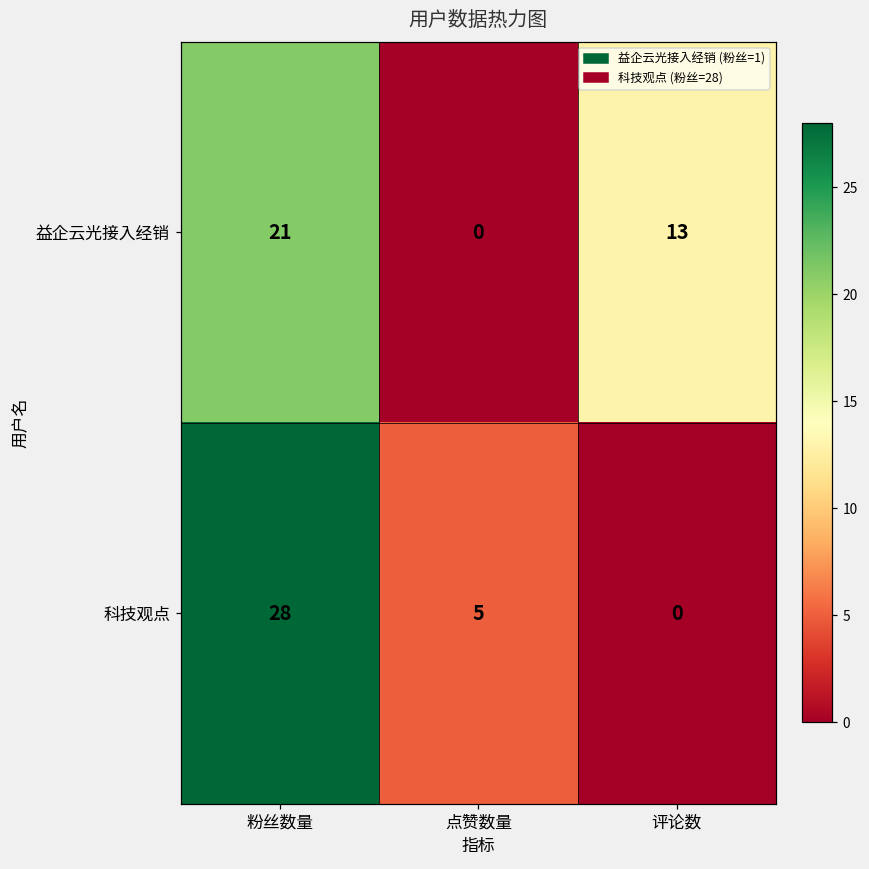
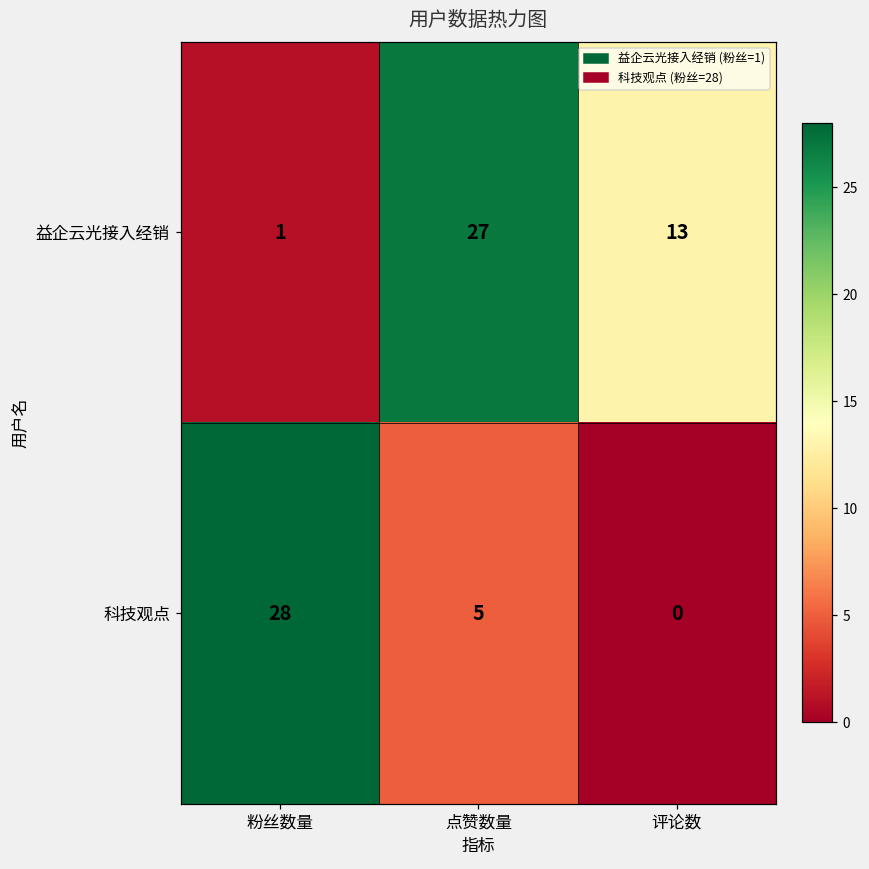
  {
    "益企云光接入经销": {
-     "粉丝数量": 21,
-     "点赞数量": 0,
+     "粉丝数量": 1,
+     "点赞数量": 27,
      "评论数": 13
    },
    "科技观点": {
      "粉丝数量": 28,
      "点赞数量": 5,
      "评论数": 0
    }
  }
